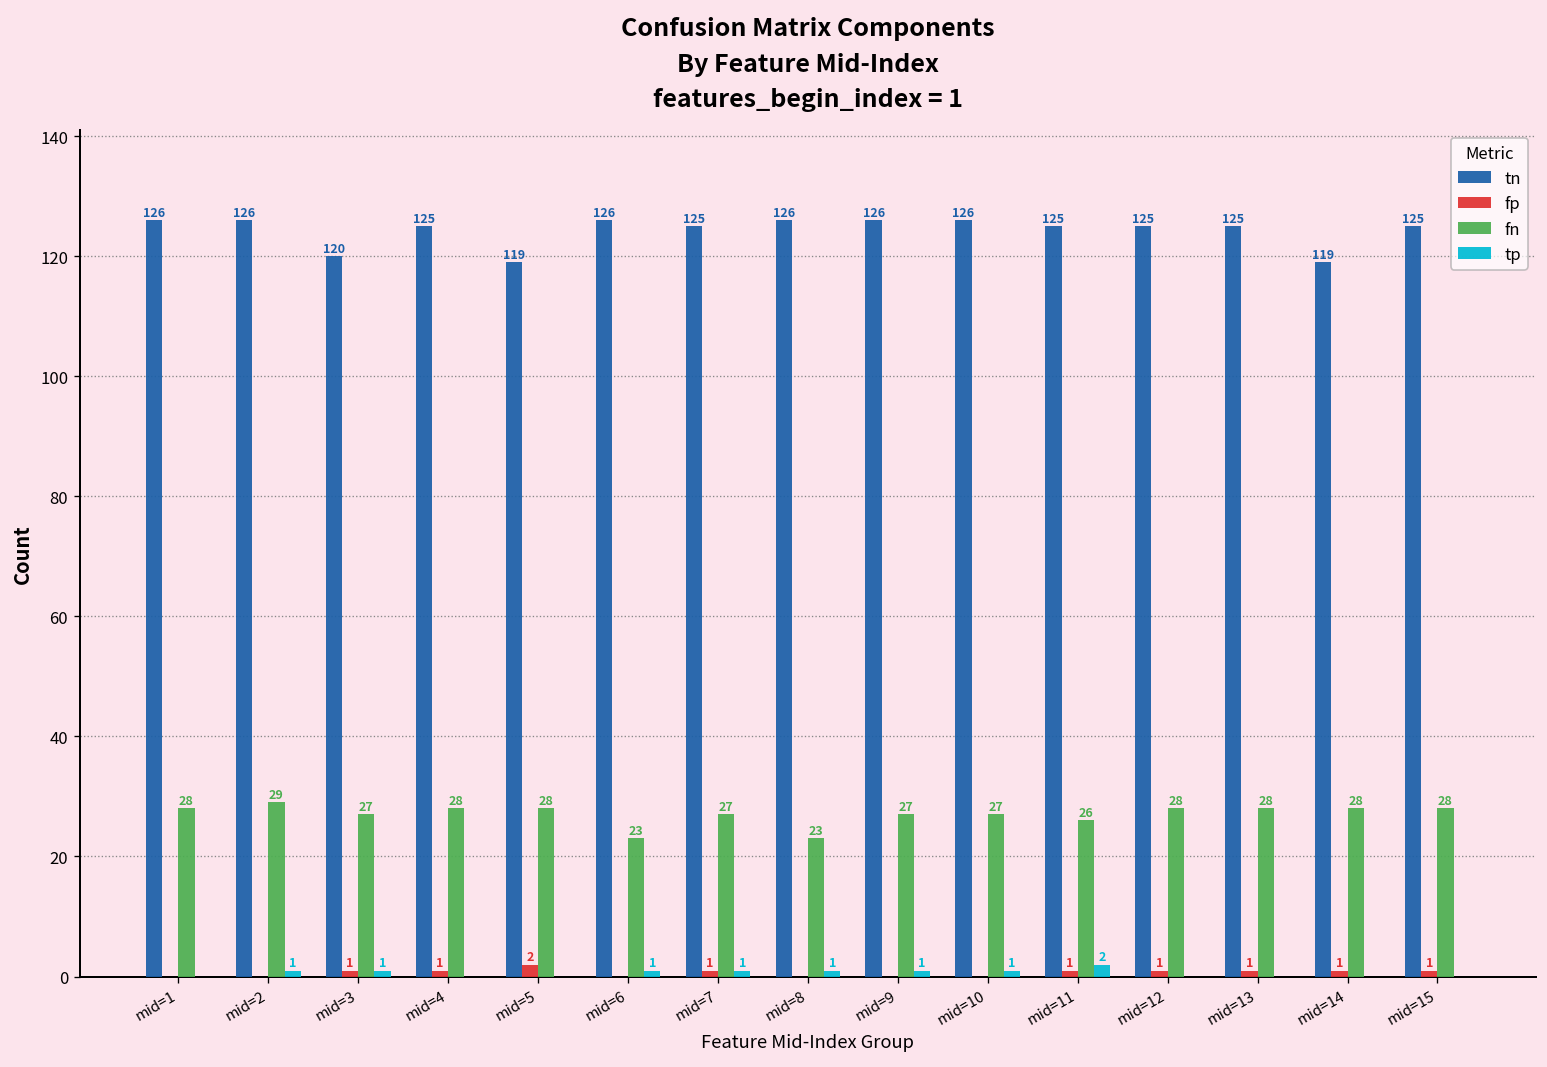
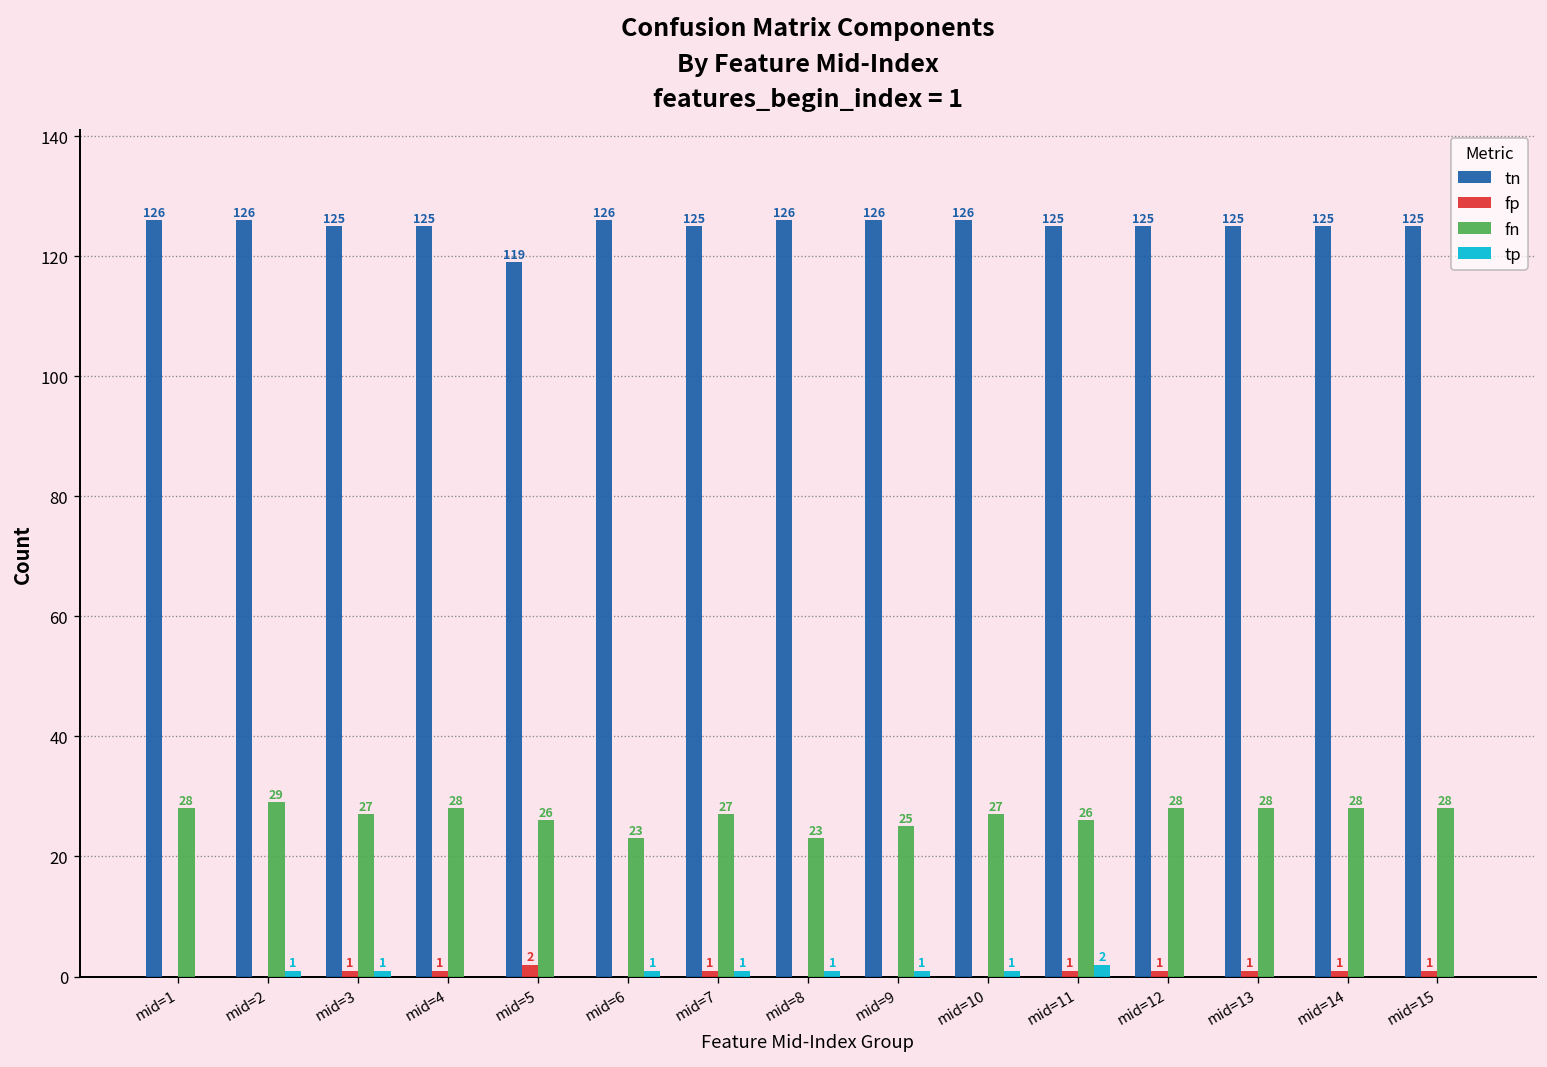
  {
    "tn": {
      "mid=1": 126,
      "mid=2": 126,
-     "mid=3": 120,
+     "mid=3": 125,
      "mid=4": 125,
      "mid=5": 119,
      "mid=6": 126,
      "mid=7": 125,
      "mid=8": 126,
      "mid=9": 126,
      "mid=10": 126,
      "mid=11": 125,
      "mid=12": 125,
      "mid=13": 125,
-     "mid=14": 119,
+     "mid=14": 125,
      "mid=15": 125
    },
    "fp": {
      "mid=3": 1,
      "mid=4": 1,
      "mid=5": 2,
      "mid=7": 1,
      "mid=11": 1,
      "mid=12": 1,
      "mid=13": 1,
      "mid=14": 1,
      "mid=15": 1
    },
    "fn": {
      "mid=1": 28,
      "mid=2": 29,
      "mid=3": 27,
      "mid=4": 28,
-     "mid=5": 28,
+     "mid=5": 26,
      "mid=6": 23,
      "mid=7": 27,
      "mid=8": 23,
-     "mid=9": 27,
+     "mid=9": 25,
      "mid=10": 27,
      "mid=11": 26,
      "mid=12": 28,
      "mid=13": 28,
      "mid=14": 28,
      "mid=15": 28
    },
    "tp": {
      "mid=2": 1,
      "mid=3": 1,
      "mid=6": 1,
      "mid=7": 1,
      "mid=8": 1,
      "mid=9": 1,
      "mid=10": 1,
      "mid=11": 2
    }
  }
